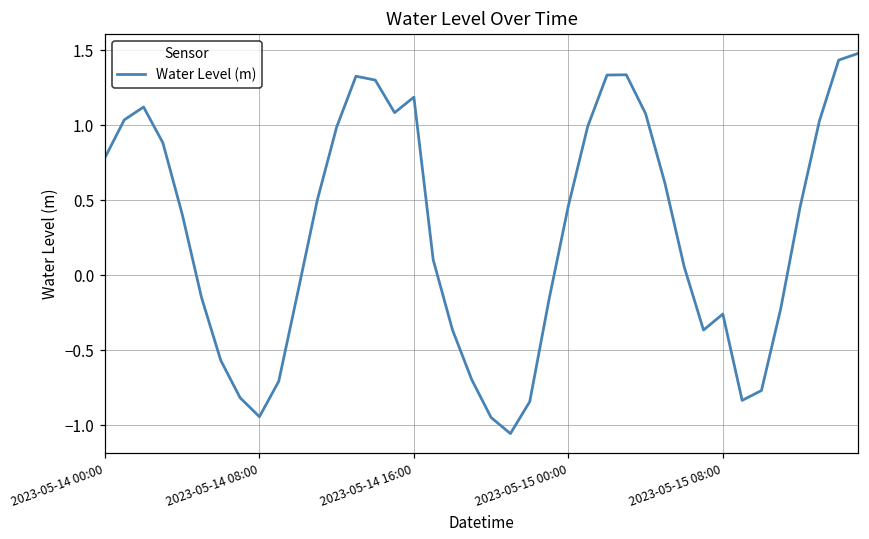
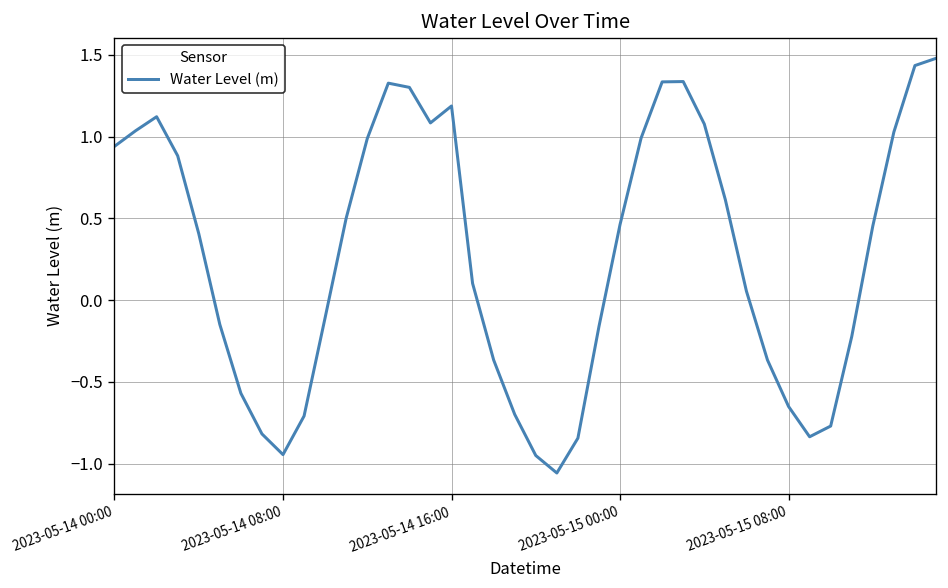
  {
-   "2023-05-14 00:00": 0.78,
+   "2023-05-14 00:00": 0.94,
    "2023-05-14 08:00": -0.94,
    "2023-05-14 16:00": 1.19,
    "2023-05-15 00:00": 0.46,
-   "2023-05-15 08:00": -0.26
+   "2023-05-15 08:00": -0.65
  }
